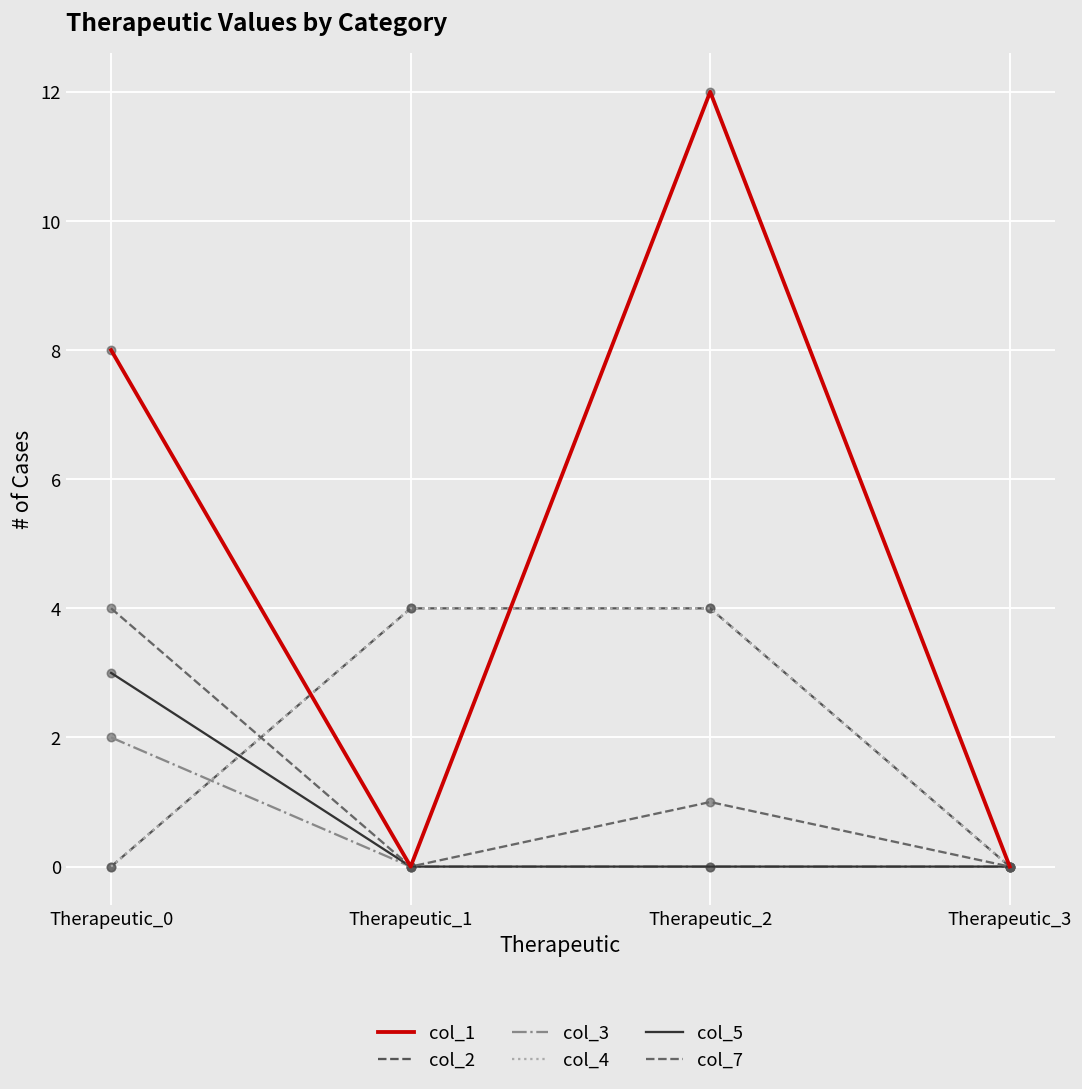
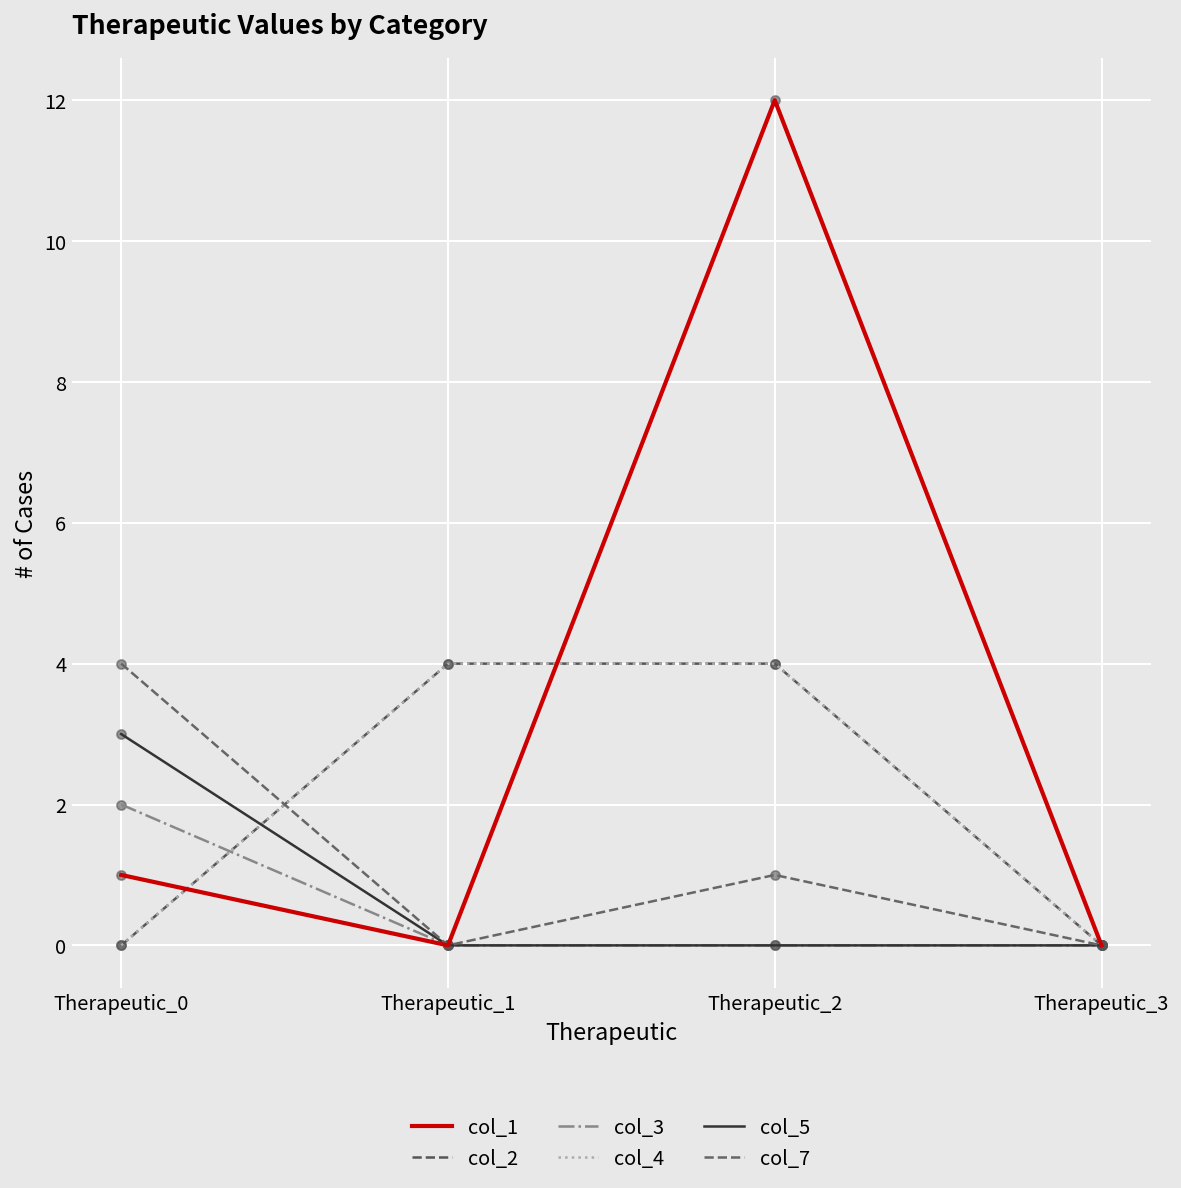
  {
    "col_1": {
-     "Therapeutic_0": 8,
+     "Therapeutic_0": 1,
      "Therapeutic_2": 12
    },
    "col_5": {
      "Therapeutic_0": 3
    }
  }
